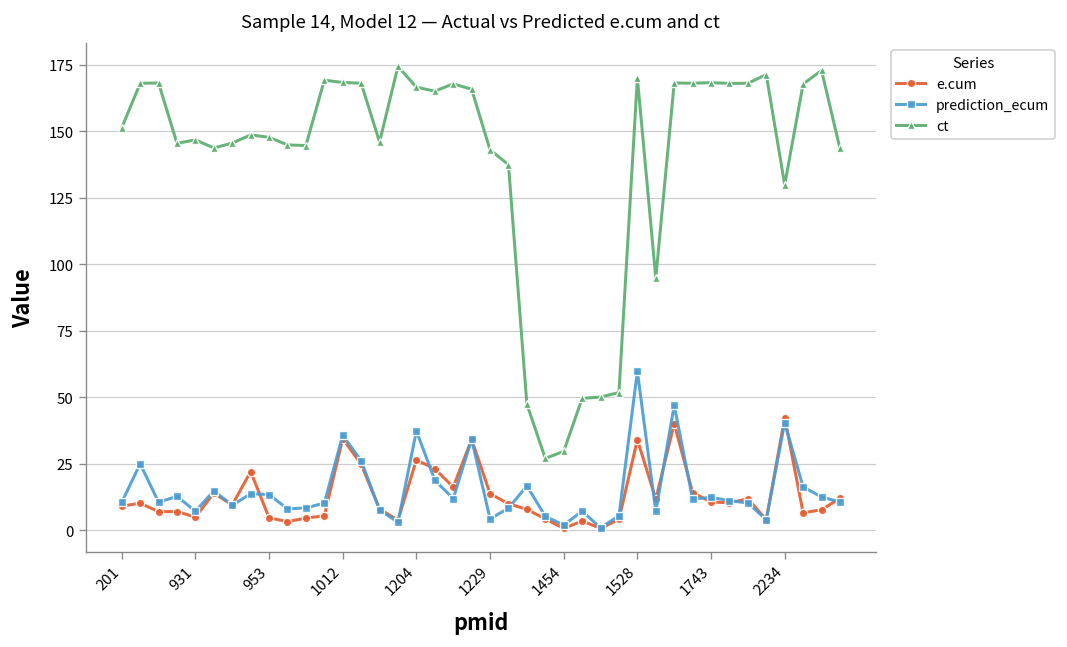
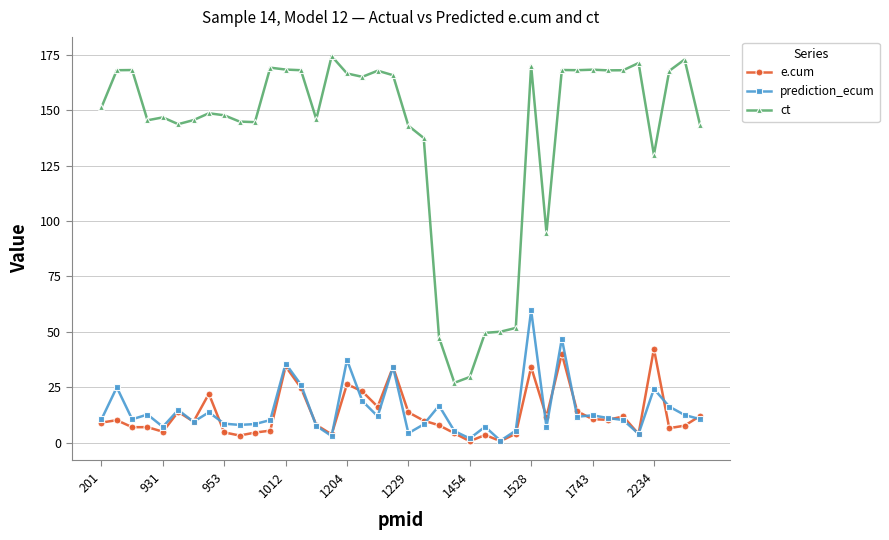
  {
    "e.cum": {
      "201": 9,
      "931": 5,
      "953": 5,
      "1012": 34,
      "1204": 26,
      "1229": 14,
      "1454": 1,
      "1528": 34,
      "1743": 11,
      "2234": 42
    },
    "prediction_ecum": {
      "201": 10,
      "931": 7,
-     "953": 13,
+     "953": 9,
      "1012": 36,
      "1204": 37,
      "1229": 4,
      "1454": 2,
      "1528": 60,
      "1743": 12,
-     "2234": 40
+     "2234": 24
    },
    "ct": {
      "201": 151,
      "931": 147,
      "953": 148,
      "1012": 168,
      "1204": 167,
      "1229": 143,
      "1454": 30,
      "1528": 170,
      "1743": 168,
      "2234": 130
    }
  }
